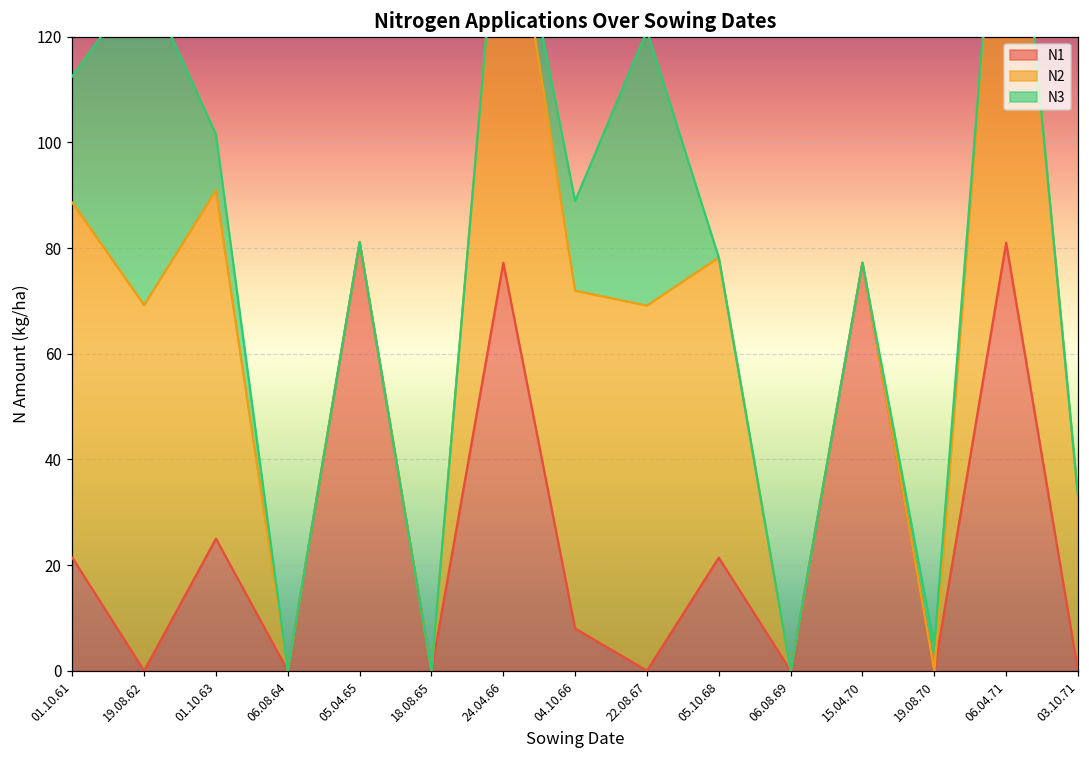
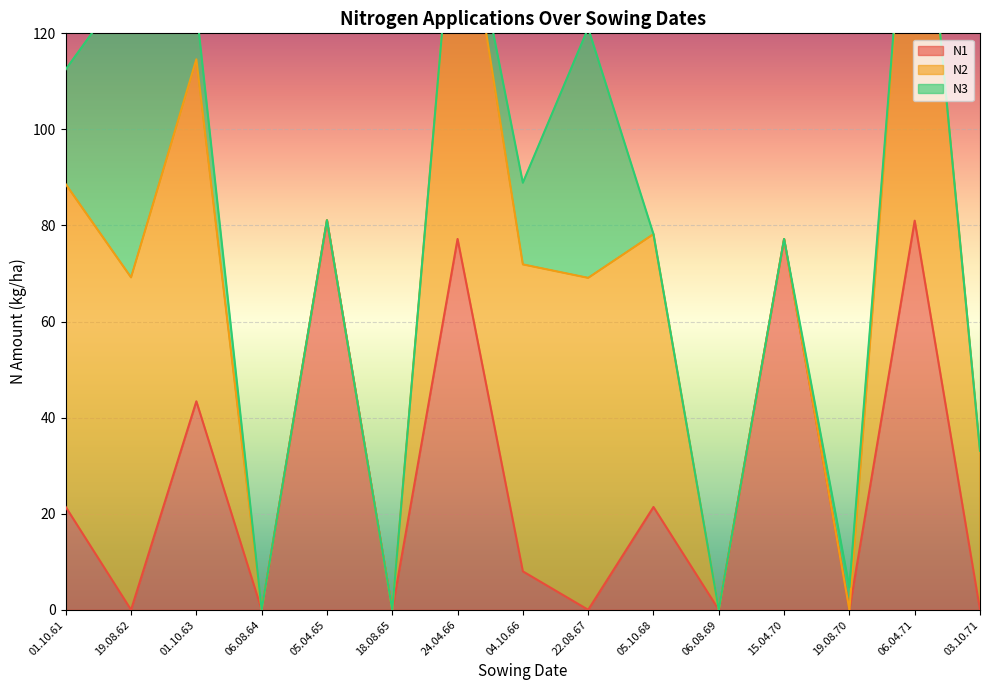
  {
    "N1": {
      "01.10.61": 21,
      "19.08.62": 0,
-     "01.10.63": 25,
+     "01.10.63": 43,
      "24.04.66": 77,
      "04.10.66": 8,
      "22.08.67": 0,
      "05.10.68": 21,
      "06.04.71": 81,
      "03.10.71": 0
    },
    "N2": {
      "01.10.61": 67,
      "19.08.62": 69,
-     "01.10.63": 66,
+     "01.10.63": 71,
      "04.10.66": 64,
      "22.08.67": 69
    },
    "N3": {
      "01.10.61": 24,
      "04.10.66": 17,
      "19.08.70": 5
    }
  }
